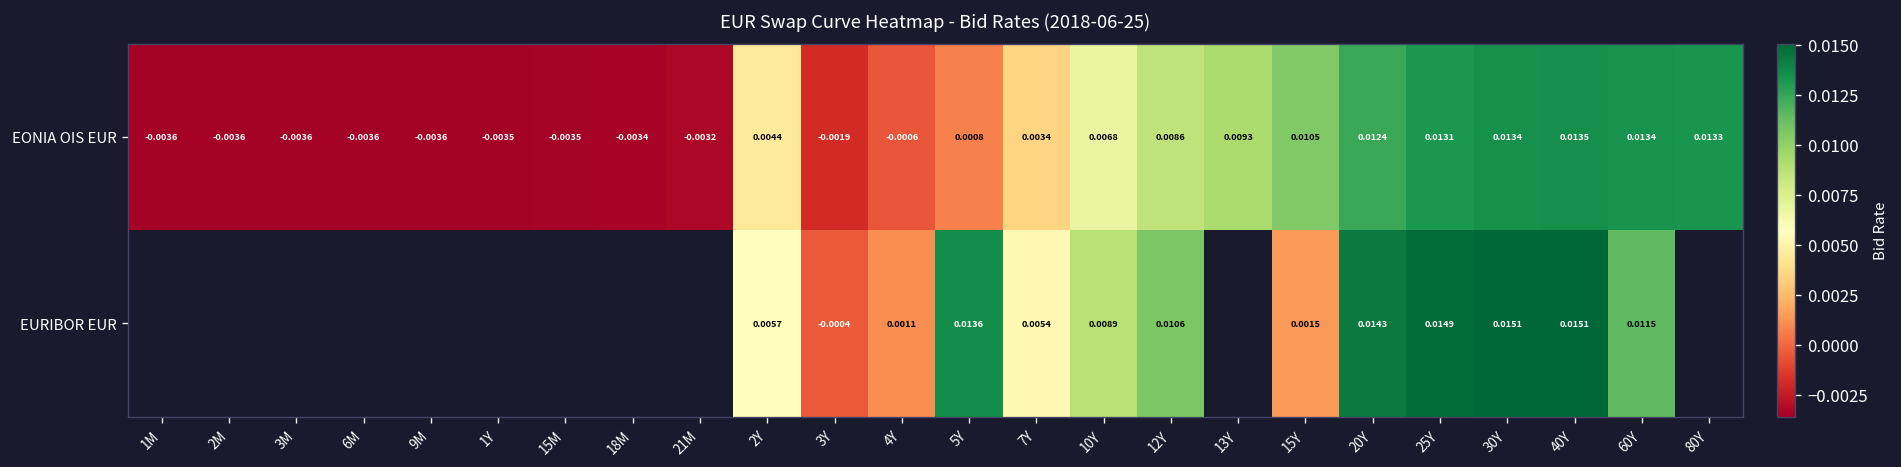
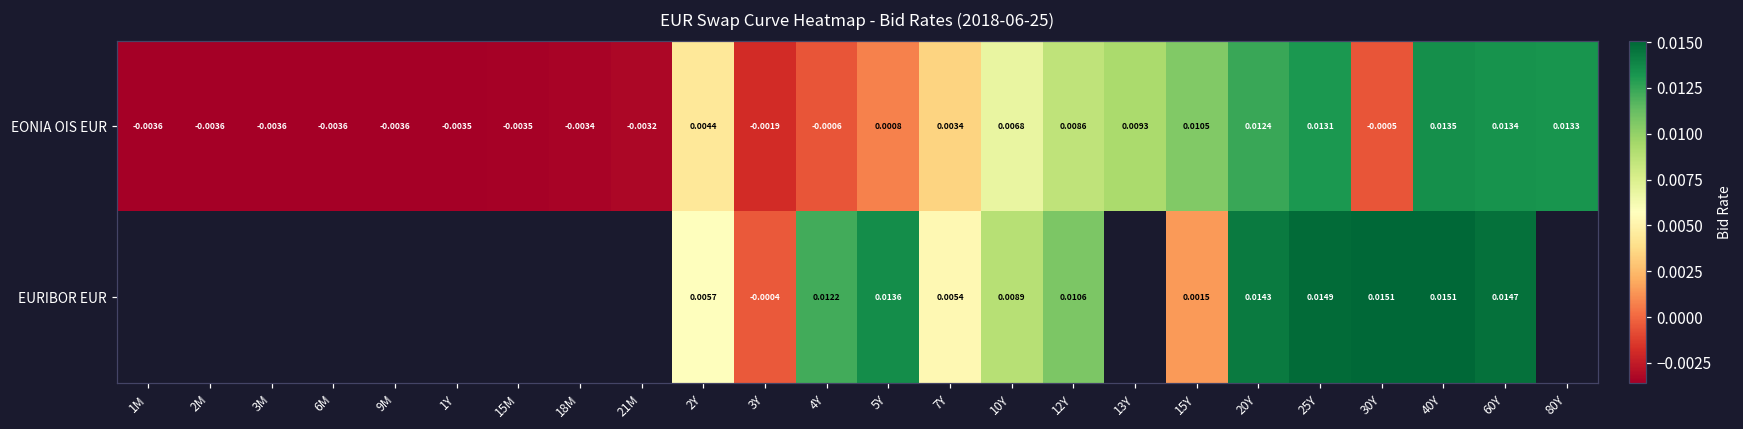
  {
    "EONIA OIS EUR": {
      "1M": -0.0036,
      "2M": -0.0036,
      "3M": -0.0036,
      "6M": -0.0036,
      "9M": -0.0036,
      "1Y": -0.0035,
      "15M": -0.0035,
      "18M": -0.0034,
      "21M": -0.0032,
      "2Y": 0.0044,
      "3Y": -0.0019,
      "4Y": -0.0006,
      "5Y": 0.0008,
      "7Y": 0.0034,
      "10Y": 0.0068,
      "12Y": 0.0086,
      "13Y": 0.0093,
      "15Y": 0.0105,
      "20Y": 0.0124,
      "25Y": 0.0131,
-     "30Y": 0.0134,
+     "30Y": -0.0005,
      "40Y": 0.0135,
      "60Y": 0.0134,
      "80Y": 0.0133
    },
    "EURIBOR EUR": {
      "2Y": 0.0057,
      "3Y": -0.0004,
-     "4Y": 0.0011,
+     "4Y": 0.0122,
      "5Y": 0.0136,
      "7Y": 0.0054,
      "10Y": 0.0089,
      "12Y": 0.0106,
      "15Y": 0.0015,
      "20Y": 0.0143,
      "25Y": 0.0149,
      "30Y": 0.0151,
      "40Y": 0.0151,
-     "60Y": 0.0115
+     "60Y": 0.0147
    }
  }
